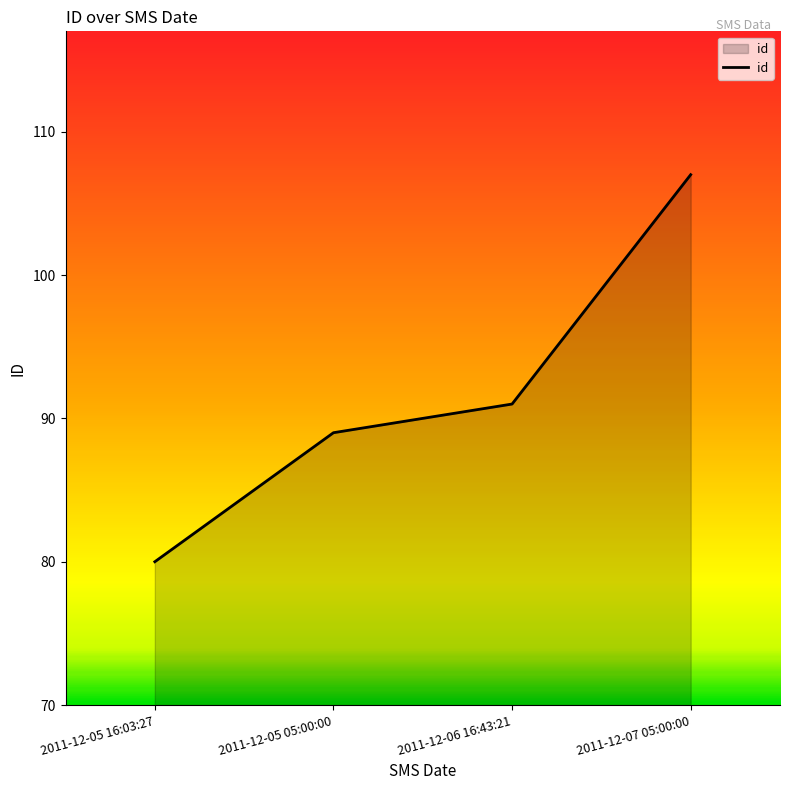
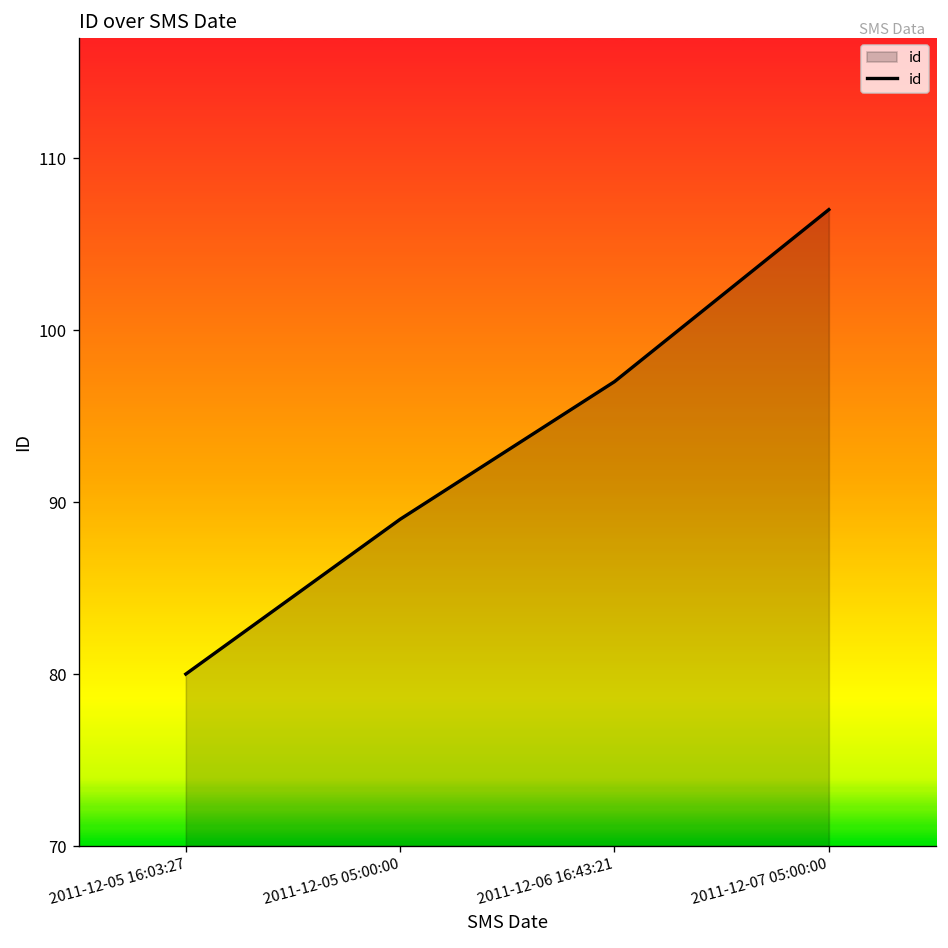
  {
    "2011-12-05 16:03:27": 80,
    "2011-12-05 05:00:00": 89,
-   "2011-12-06 16:43:21": 91,
+   "2011-12-06 16:43:21": 97,
    "2011-12-07 05:00:00": 107
  }
